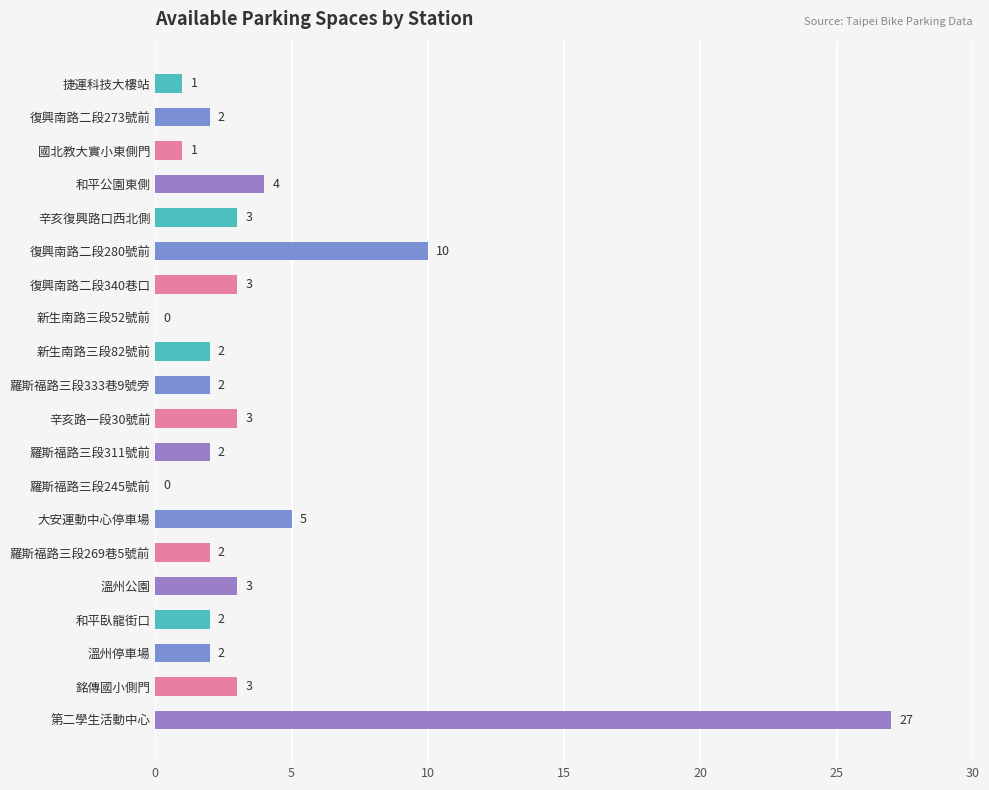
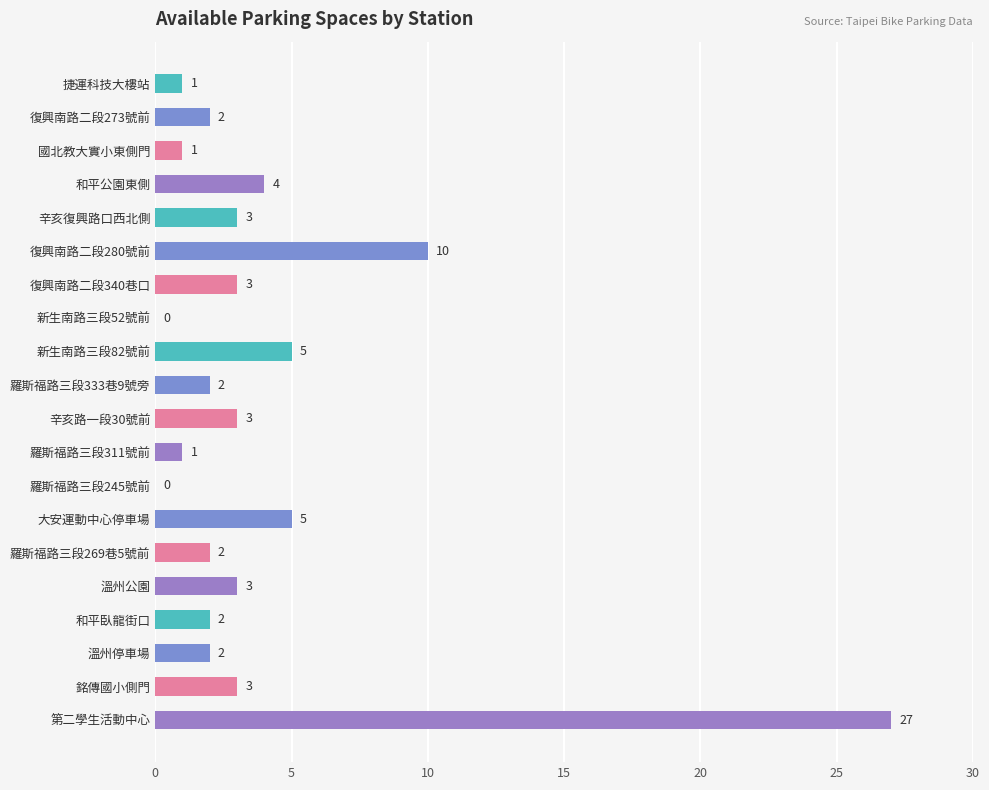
  {
    "捷運科技大樓站": 1,
    "復興南路二段273號前": 2,
    "國北教大實小東側門": 1,
    "和平公園東側": 4,
    "辛亥復興路口西北側": 3,
    "復興南路二段280號前": 10,
    "復興南路二段340巷口": 3,
    "新生南路三段52號前": 0,
-   "新生南路三段82號前": 2,
+   "新生南路三段82號前": 5,
    "羅斯福路三段333巷9號旁": 2,
    "辛亥路一段30號前": 3,
-   "羅斯福路三段311號前": 2,
+   "羅斯福路三段311號前": 1,
    "羅斯福路三段245號前": 0,
    "大安運動中心停車場": 5,
    "羅斯福路三段269巷5號前": 2,
    "溫州公園": 3,
    "和平臥龍街口": 2,
    "溫州停車場": 2,
    "銘傳國小側門": 3,
    "第二學生活動中心": 27
  }
